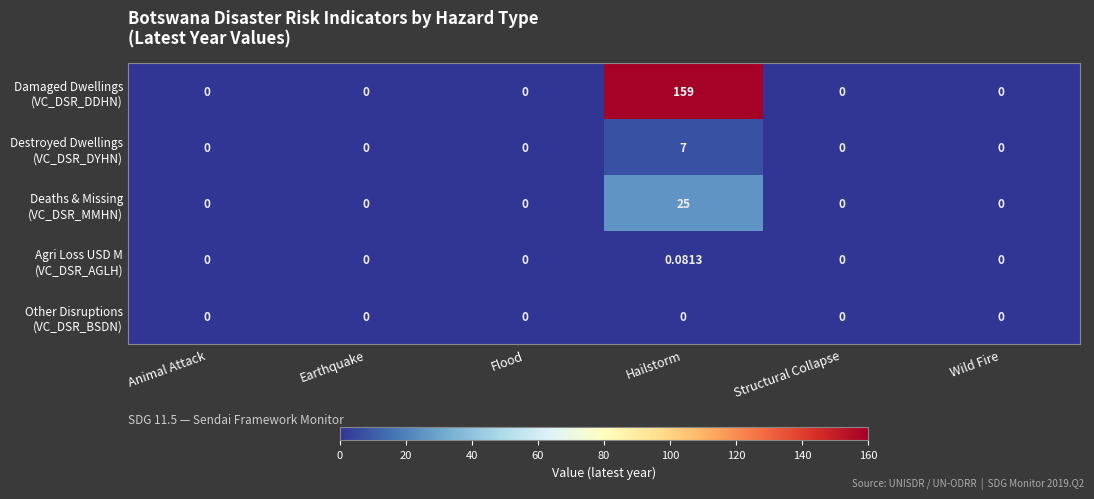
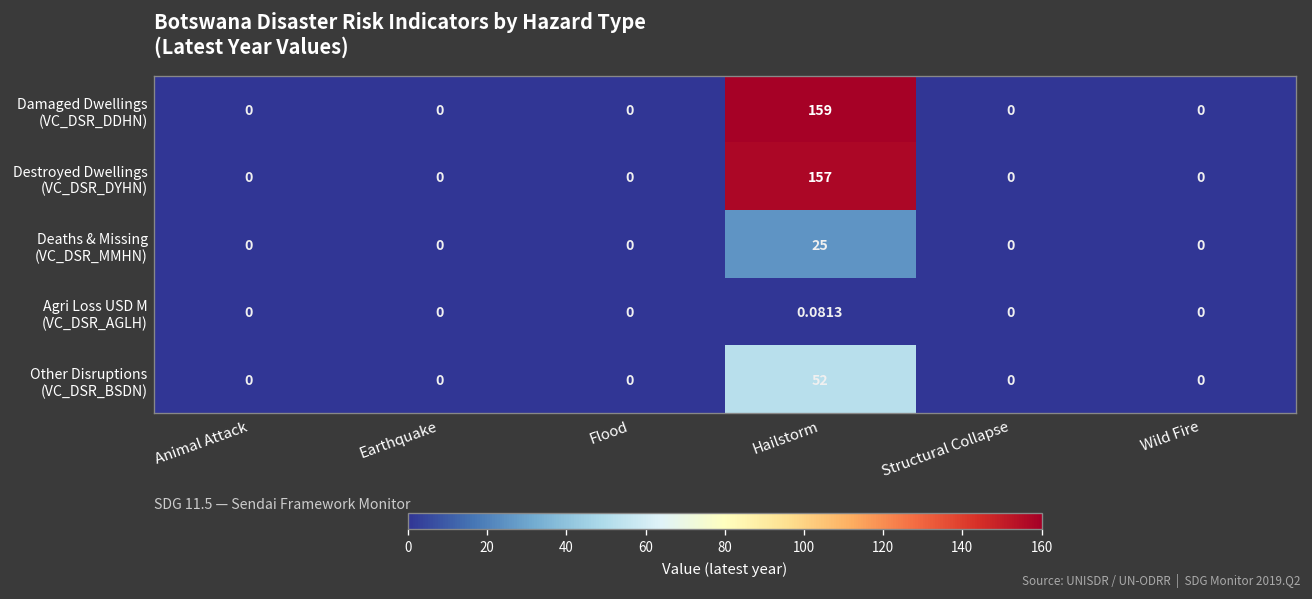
  {
    "Damaged Dwellings (VC_DSR_DDHN)": {
      "Animal Attack": 0,
      "Earthquake": 0,
      "Flood": 0,
      "Hailstorm": 159,
      "Structural Collapse": 0,
      "Wild Fire": 0
    },
    "Destroyed Dwellings (VC_DSR_DYHN)": {
      "Animal Attack": 0,
      "Earthquake": 0,
      "Flood": 0,
-     "Hailstorm": 7,
+     "Hailstorm": 157,
      "Structural Collapse": 0,
      "Wild Fire": 0
    },
    "Deaths & Missing (VC_DSR_MMHN)": {
      "Animal Attack": 0,
      "Earthquake": 0,
      "Flood": 0,
      "Hailstorm": 25,
      "Structural Collapse": 0,
      "Wild Fire": 0
    },
    "Agri Loss USD M (VC_DSR_AGLH)": {
      "Animal Attack": 0,
      "Earthquake": 0,
      "Flood": 0,
      "Hailstorm": 0.0813,
      "Structural Collapse": 0,
      "Wild Fire": 0
    },
    "Other Disruptions (VC_DSR_BSDN)": {
      "Animal Attack": 0,
      "Earthquake": 0,
      "Flood": 0,
-     "Hailstorm": 0,
+     "Hailstorm": 52,
      "Structural Collapse": 0,
      "Wild Fire": 0
    }
  }
